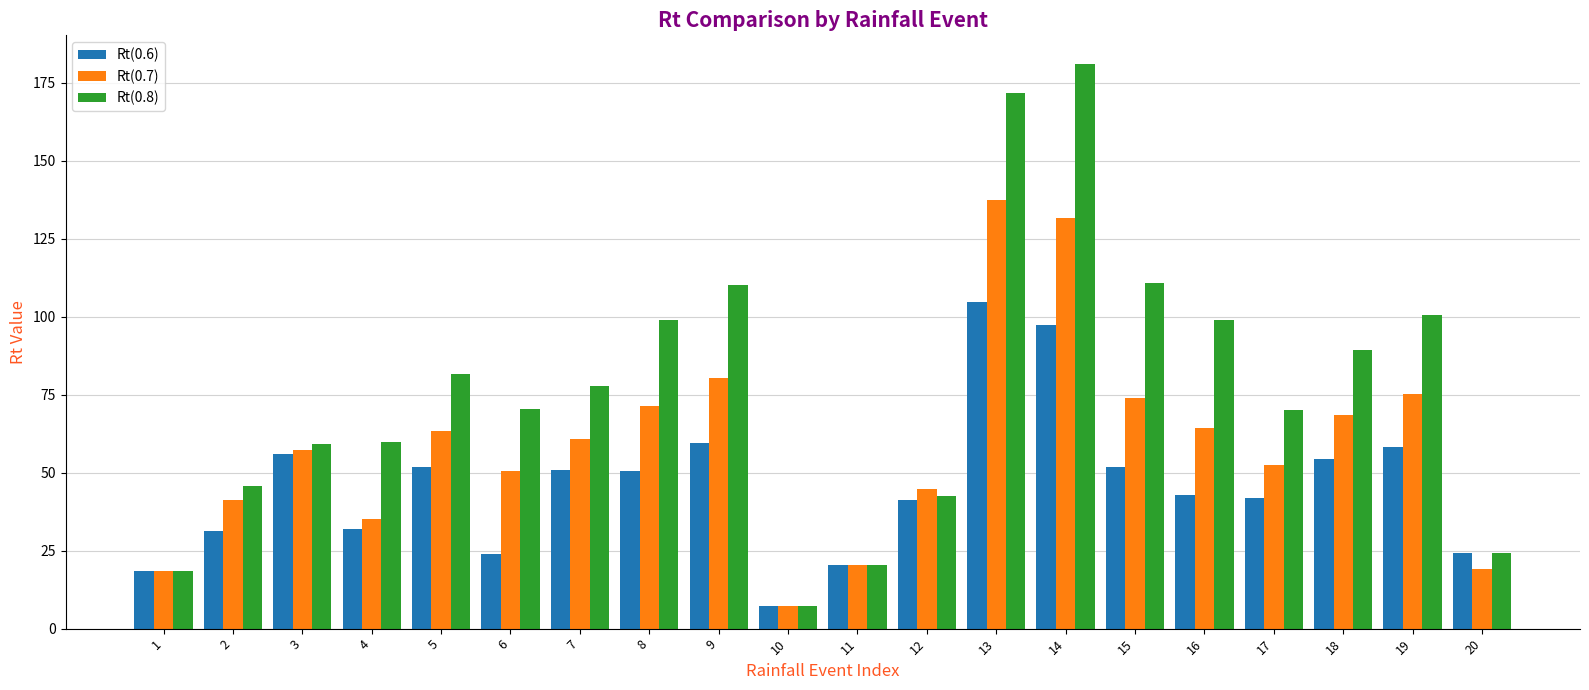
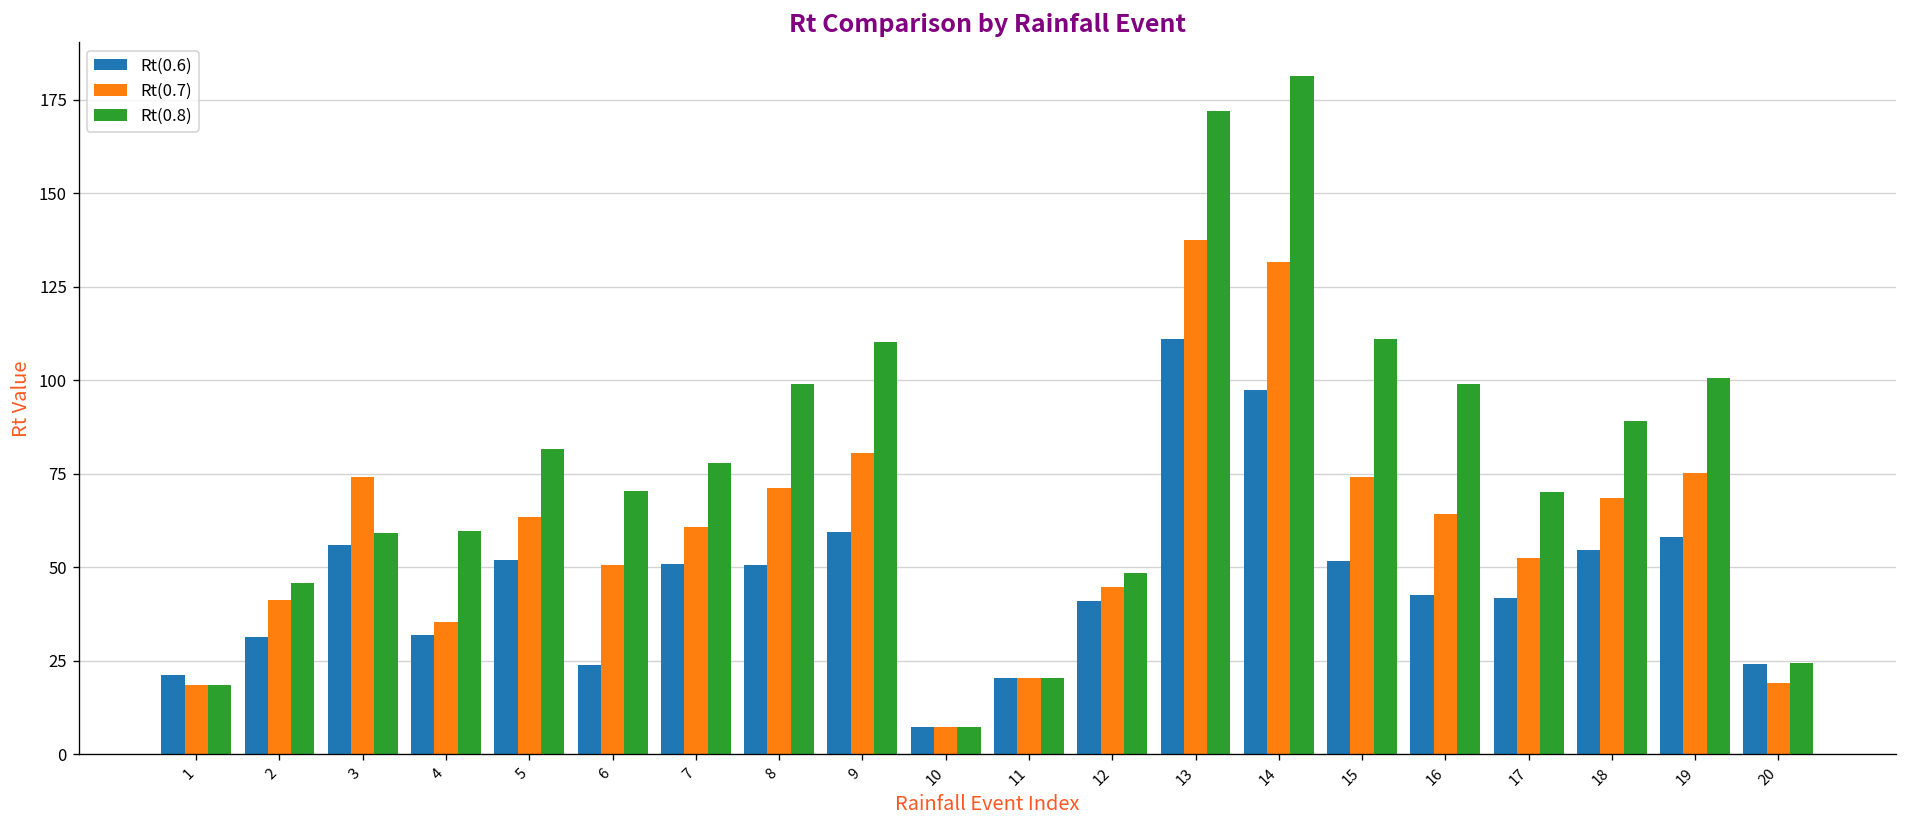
  {
    "Rt(0.6)": {
-     "1": 19,
+     "1": 21,
      "2": 31,
      "3": 56,
      "4": 32,
      "5": 52,
      "6": 24,
      "7": 51,
      "8": 51,
      "9": 60,
      "10": 7,
      "11": 20,
      "12": 41,
-     "13": 105,
+     "13": 111,
      "14": 98,
      "15": 52,
      "16": 43,
      "17": 42,
      "18": 55,
      "19": 58,
      "20": 24
    },
    "Rt(0.7)": {
      "1": 19,
      "2": 41,
-     "3": 57,
+     "3": 74,
      "4": 35,
      "5": 63,
      "6": 51,
      "7": 61,
      "8": 71,
      "9": 80,
      "10": 7,
      "11": 20,
      "12": 45,
      "13": 138,
      "14": 132,
      "15": 74,
      "16": 64,
      "17": 53,
      "18": 69,
      "19": 75,
      "20": 19
    },
    "Rt(0.8)": {
      "1": 19,
      "2": 46,
      "3": 59,
      "4": 60,
      "5": 82,
      "6": 70,
      "7": 78,
      "8": 99,
      "9": 110,
      "10": 7,
      "11": 20,
-     "12": 43,
+     "12": 49,
      "13": 172,
      "14": 181,
      "15": 111,
      "16": 99,
      "17": 70,
      "18": 89,
      "19": 101,
      "20": 24
    }
  }
